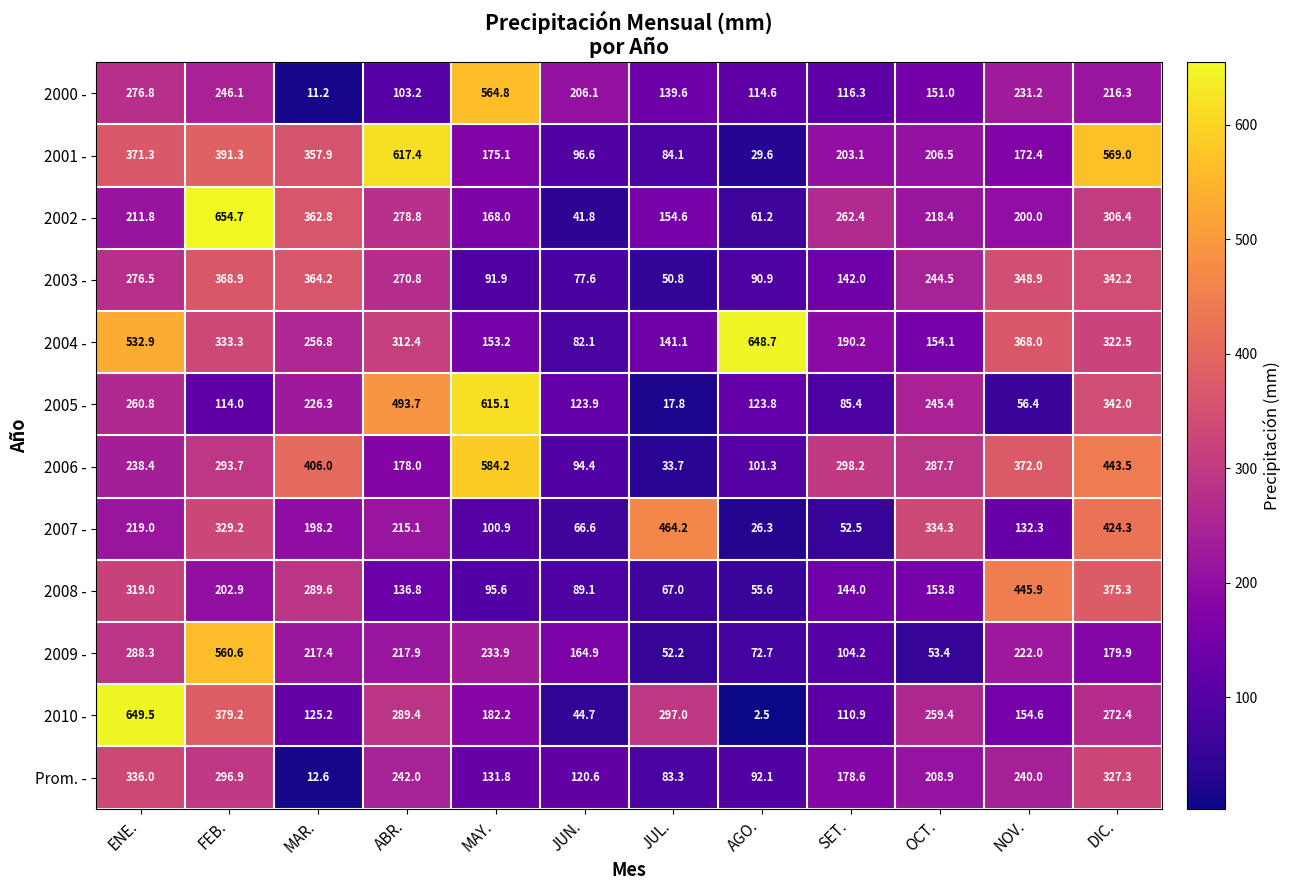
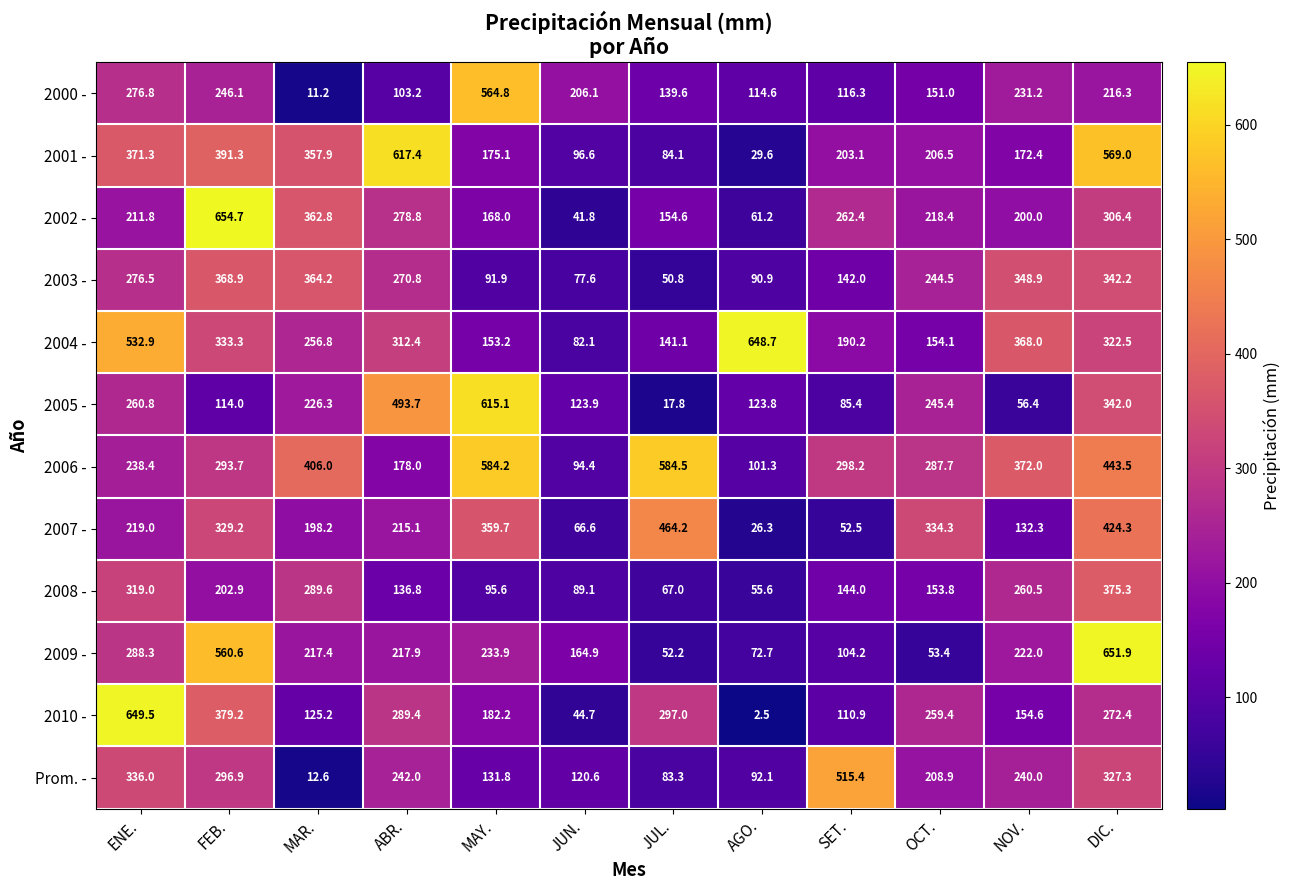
  {
    "2000 -": {
      "ENE.": 276.8,
      "FEB.": 246.1,
      "MAR.": 11.2,
      "ABR.": 103.2,
      "MAY.": 564.8,
      "JUN.": 206.1,
      "JUL.": 139.6,
      "AGO.": 114.6,
      "SET.": 116.3,
      "OCT.": 151.0,
      "NOV.": 231.2,
      "DIC.": 216.3
    },
    "2001 -": {
      "ENE.": 371.3,
      "FEB.": 391.3,
      "MAR.": 357.9,
      "ABR.": 617.4,
      "MAY.": 175.1,
      "JUN.": 96.6,
      "JUL.": 84.1,
      "AGO.": 29.6,
      "SET.": 203.1,
      "OCT.": 206.5,
      "NOV.": 172.4,
      "DIC.": 569.0
    },
    "2002 -": {
      "ENE.": 211.8,
      "FEB.": 654.7,
      "MAR.": 362.8,
      "ABR.": 278.8,
      "MAY.": 168.0,
      "JUN.": 41.8,
      "JUL.": 154.6,
      "AGO.": 61.2,
      "SET.": 262.4,
      "OCT.": 218.4,
      "NOV.": 200.0,
      "DIC.": 306.4
    },
    "2003 -": {
      "ENE.": 276.5,
      "FEB.": 368.9,
      "MAR.": 364.2,
      "ABR.": 270.8,
      "MAY.": 91.9,
      "JUN.": 77.6,
      "JUL.": 50.8,
      "AGO.": 90.9,
      "SET.": 142.0,
      "OCT.": 244.5,
      "NOV.": 348.9,
      "DIC.": 342.2
    },
    "2004 -": {
      "ENE.": 532.9,
      "FEB.": 333.3,
      "MAR.": 256.8,
      "ABR.": 312.4,
      "MAY.": 153.2,
      "JUN.": 82.1,
      "JUL.": 141.1,
      "AGO.": 648.7,
      "SET.": 190.2,
      "OCT.": 154.1,
      "NOV.": 368.0,
      "DIC.": 322.5
    },
    "2005 -": {
      "ENE.": 260.8,
      "FEB.": 114.0,
      "MAR.": 226.3,
      "ABR.": 493.7,
      "MAY.": 615.1,
      "JUN.": 123.9,
      "JUL.": 17.8,
      "AGO.": 123.8,
      "SET.": 85.4,
      "OCT.": 245.4,
      "NOV.": 56.4,
      "DIC.": 342.0
    },
    "2006 -": {
      "ENE.": 238.4,
      "FEB.": 293.7,
      "MAR.": 406.0,
      "ABR.": 178.0,
      "MAY.": 584.2,
      "JUN.": 94.4,
-     "JUL.": 33.7,
+     "JUL.": 584.5,
      "AGO.": 101.3,
      "SET.": 298.2,
      "OCT.": 287.7,
      "NOV.": 372.0,
      "DIC.": 443.5
    },
    "2007 -": {
      "ENE.": 219.0,
      "FEB.": 329.2,
      "MAR.": 198.2,
      "ABR.": 215.1,
-     "MAY.": 100.9,
+     "MAY.": 359.7,
      "JUN.": 66.6,
      "JUL.": 464.2,
      "AGO.": 26.3,
      "SET.": 52.5,
      "OCT.": 334.3,
      "NOV.": 132.3,
      "DIC.": 424.3
    },
    "2008 -": {
      "ENE.": 319.0,
      "FEB.": 202.9,
      "MAR.": 289.6,
      "ABR.": 136.8,
      "MAY.": 95.6,
      "JUN.": 89.1,
      "JUL.": 67.0,
      "AGO.": 55.6,
      "SET.": 144.0,
      "OCT.": 153.8,
-     "NOV.": 445.9,
+     "NOV.": 260.5,
      "DIC.": 375.3
    },
    "2009 -": {
      "ENE.": 288.3,
      "FEB.": 560.6,
      "MAR.": 217.4,
      "ABR.": 217.9,
      "MAY.": 233.9,
      "JUN.": 164.9,
      "JUL.": 52.2,
      "AGO.": 72.7,
      "SET.": 104.2,
      "OCT.": 53.4,
      "NOV.": 222.0,
-     "DIC.": 179.9
+     "DIC.": 651.9
    },
    "2010 -": {
      "ENE.": 649.5,
      "FEB.": 379.2,
      "MAR.": 125.2,
      "ABR.": 289.4,
      "MAY.": 182.2,
      "JUN.": 44.7,
      "JUL.": 297.0,
      "AGO.": 2.5,
      "SET.": 110.9,
      "OCT.": 259.4,
      "NOV.": 154.6,
      "DIC.": 272.4
    },
    "Prom. -": {
      "ENE.": 336.0,
      "FEB.": 296.9,
      "MAR.": 12.6,
      "ABR.": 242.0,
      "MAY.": 131.8,
      "JUN.": 120.6,
      "JUL.": 83.3,
      "AGO.": 92.1,
-     "SET.": 178.6,
+     "SET.": 515.4,
      "OCT.": 208.9,
      "NOV.": 240.0,
      "DIC.": 327.3
    }
  }
